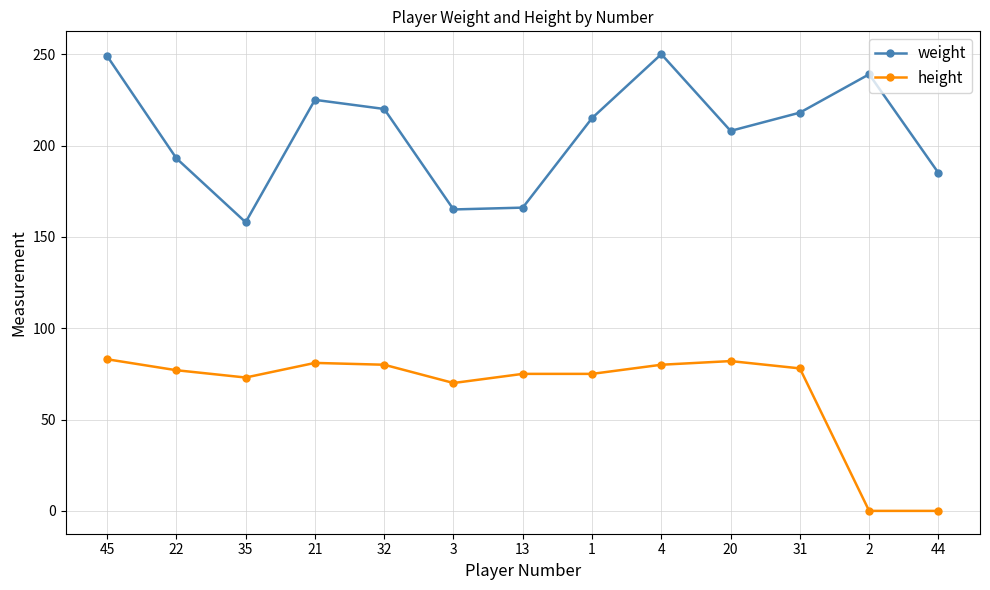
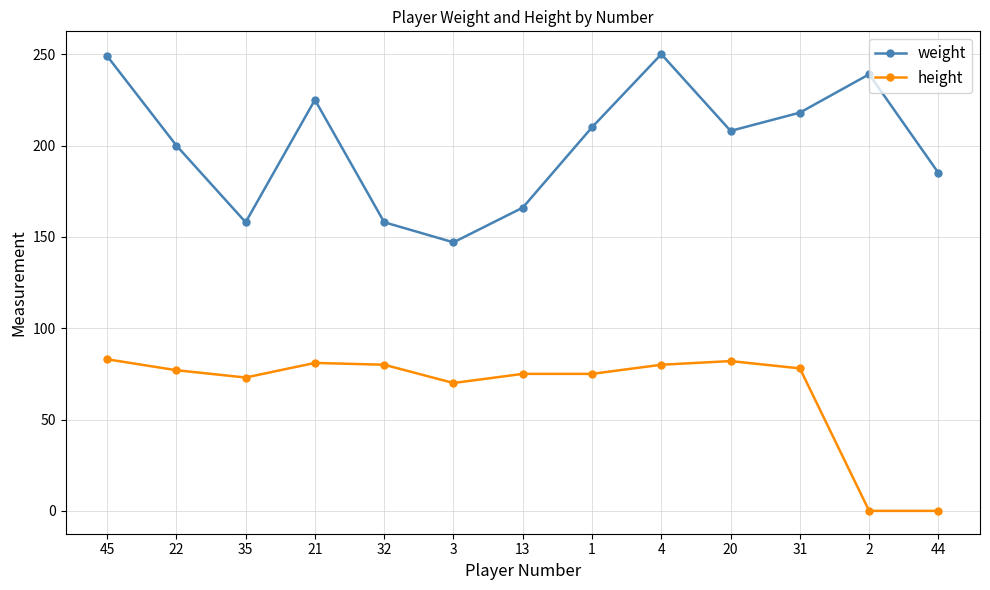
  {
    "weight": {
      "45": 249,
-     "22": 193,
+     "22": 200,
      "35": 158,
      "21": 225,
-     "32": 220,
-     "3": 165,
+     "32": 158,
+     "3": 147,
      "13": 166,
-     "1": 215,
+     "1": 210,
      "4": 250,
      "20": 208,
      "31": 218,
      "44": 185
    },
    "height": {
      "45": 83,
      "22": 77,
      "35": 73,
      "21": 81,
      "32": 80,
      "3": 70,
      "13": 75,
      "1": 75,
      "4": 80,
      "20": 82,
      "31": 78,
      "2": 0,
      "44": 0
    }
  }
